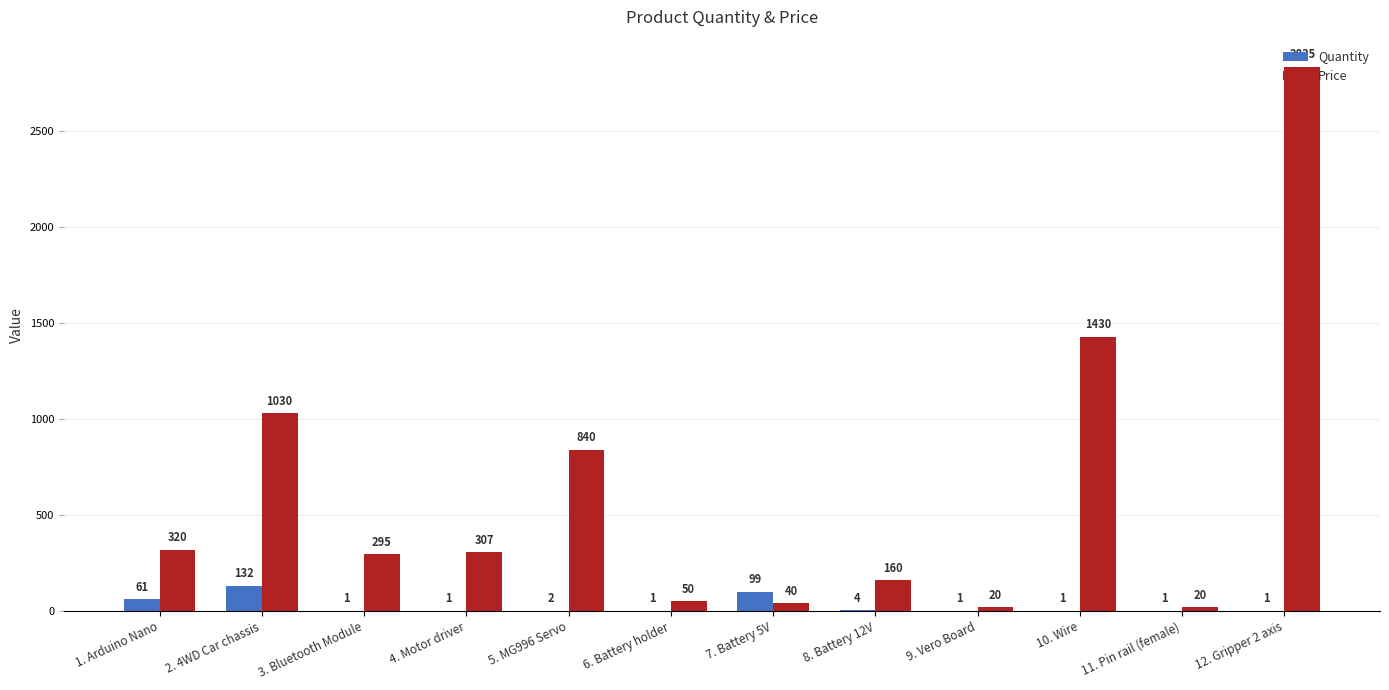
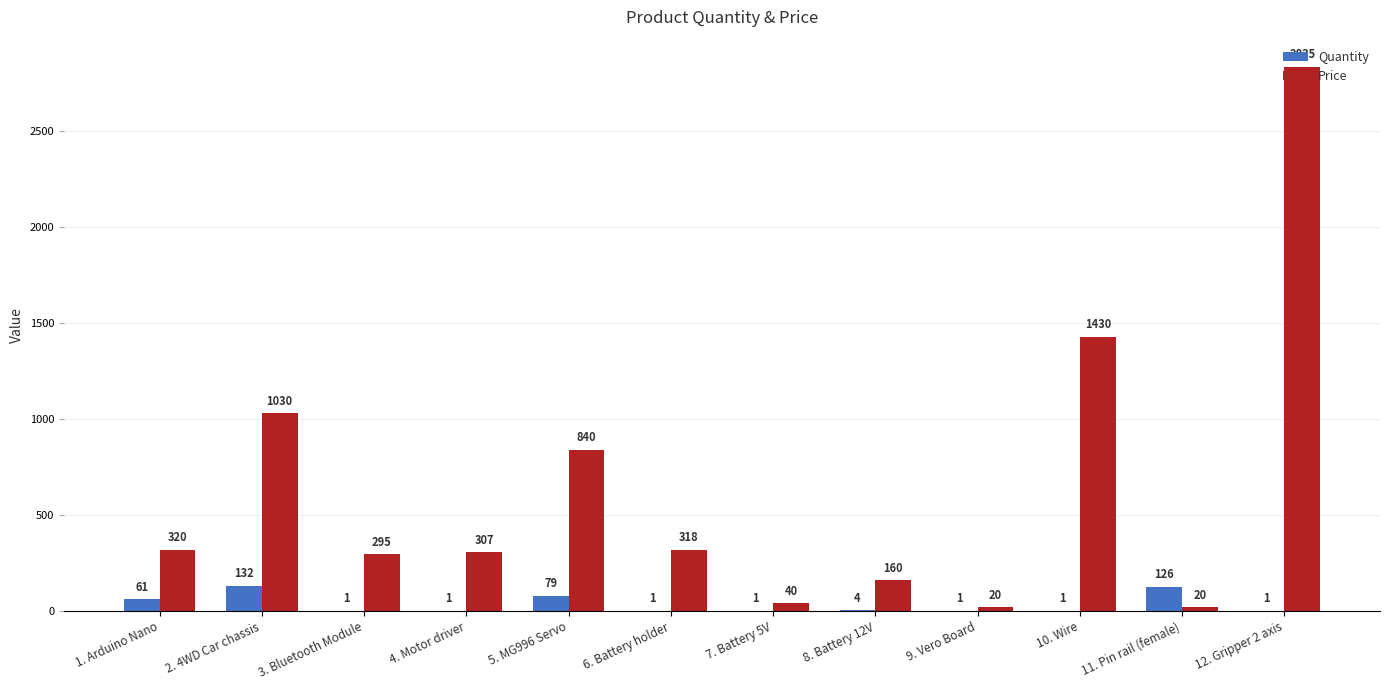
  {
    "Quantity": {
      "1. Arduino Nano": 61,
      "2. 4WD Car chassis": 132,
      "3. Bluetooth Module": 1,
      "4. Motor driver": 1,
-     "5. MG996 Servo": 2,
+     "5. MG996 Servo": 79,
      "6. Battery holder": 1,
-     "7. Battery 5V": 99,
+     "7. Battery 5V": 1,
      "8. Battery 12V": 4,
      "9. Vero Board": 1,
      "10. Wire": 1,
-     "11. Pin rail (female)": 1,
+     "11. Pin rail (female)": 126,
      "12. Gripper 2 axis": 1
    },
    "Price": {
      "1. Arduino Nano": 320,
      "2. 4WD Car chassis": 1030,
      "3. Bluetooth Module": 295,
      "4. Motor driver": 307,
      "5. MG996 Servo": 840,
-     "6. Battery holder": 50,
+     "6. Battery holder": 318,
      "7. Battery 5V": 40,
      "8. Battery 12V": 160,
      "9. Vero Board": 20,
      "10. Wire": 1430,
      "11. Pin rail (female)": 20,
      "12. Gripper 2 axis": 2835
    }
  }
